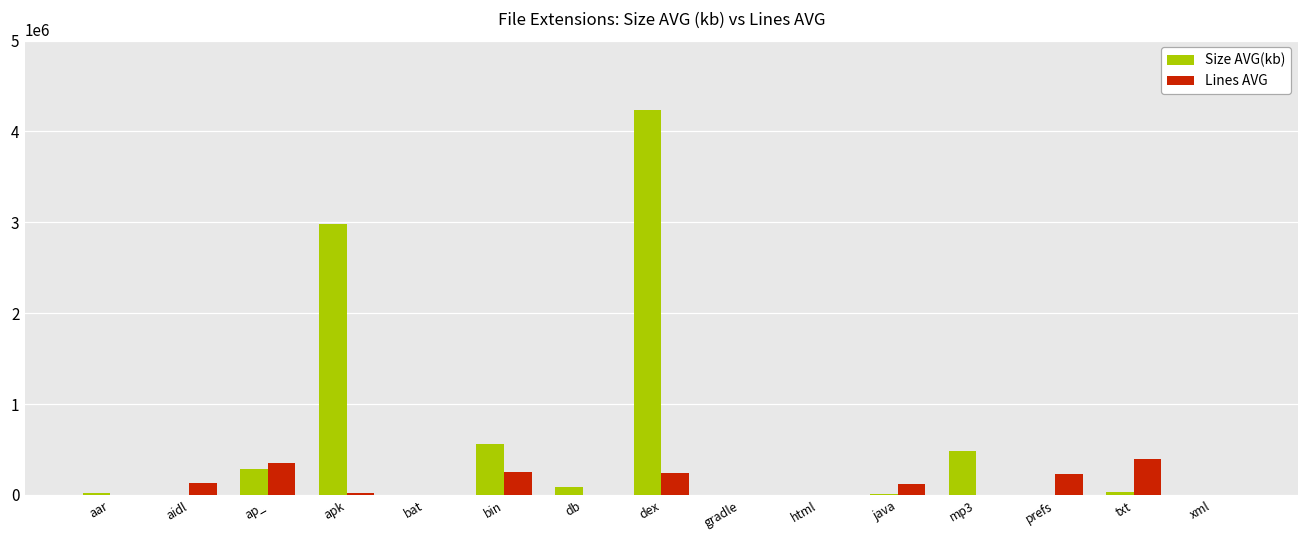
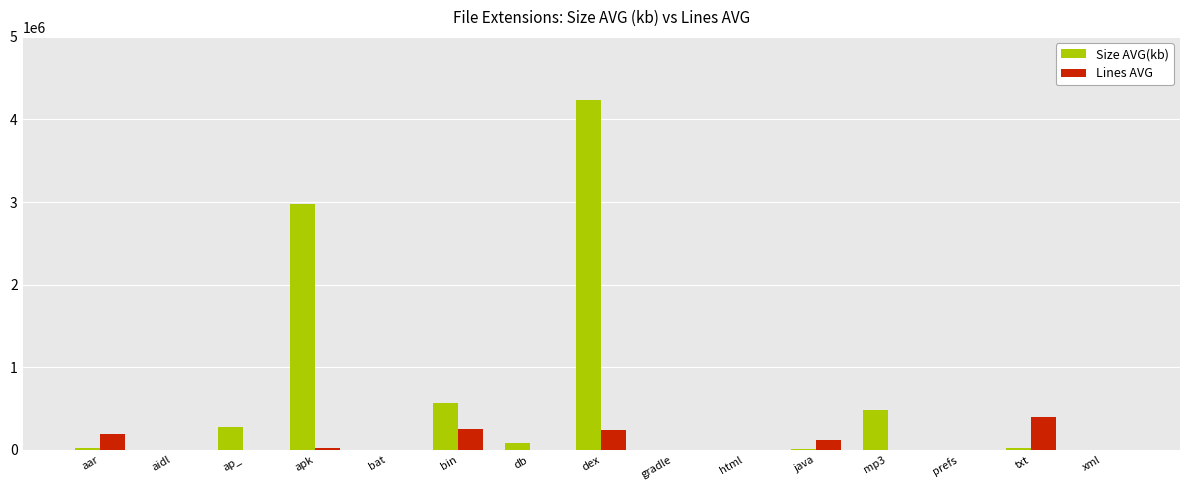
  {
    "Size AVG(kb)": {
      "ap_": 300000,
      "apk": 3000000,
      "bin": 600000,
      "db": 100000,
      "dex": 4200000,
      "mp3": 500000
    },
    "Lines AVG": {
-     "aar": 0,
-     "aidl": 100000,
-     "ap_": 400000,
+     "aar": 200000,
+     "aidl": 0,
+     "ap_": 0,
      "bin": 300000,
      "dex": 200000,
      "java": 100000,
-     "prefs": 200000,
+     "prefs": 0,
      "txt": 400000
    }
  }
